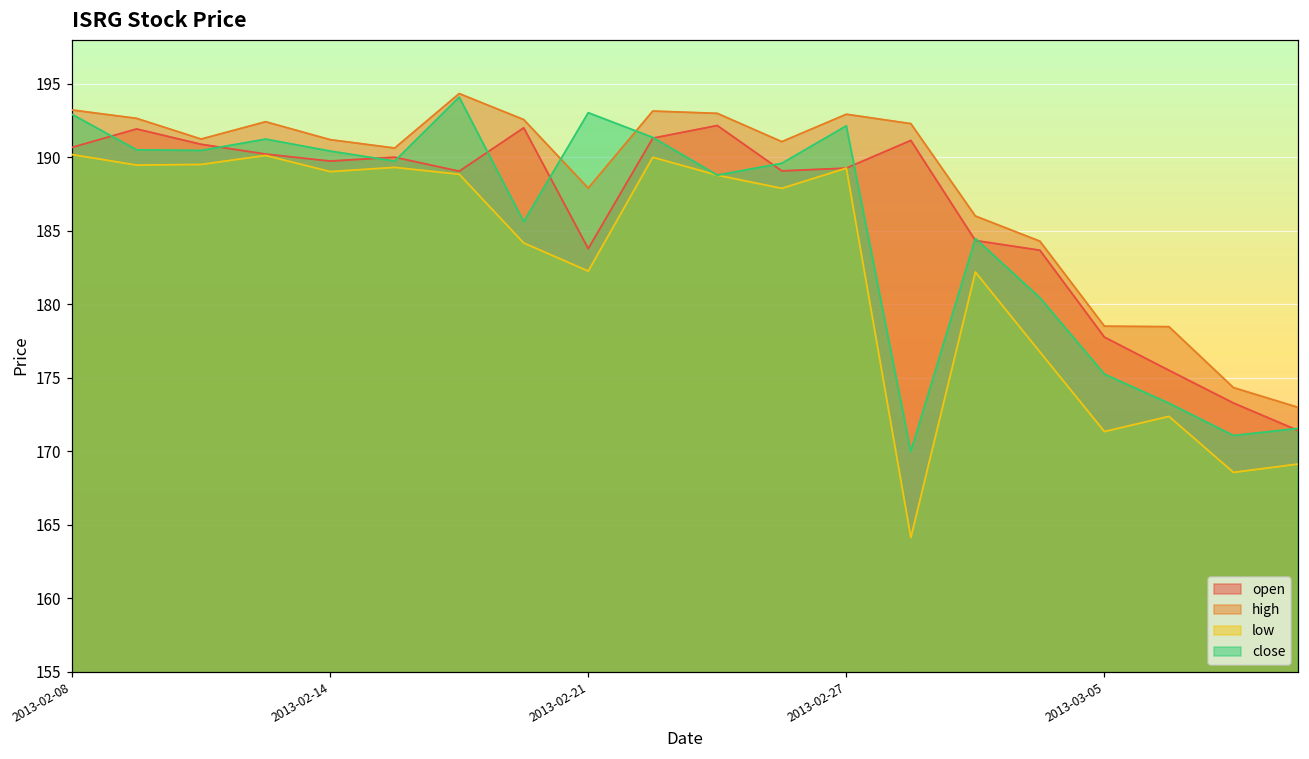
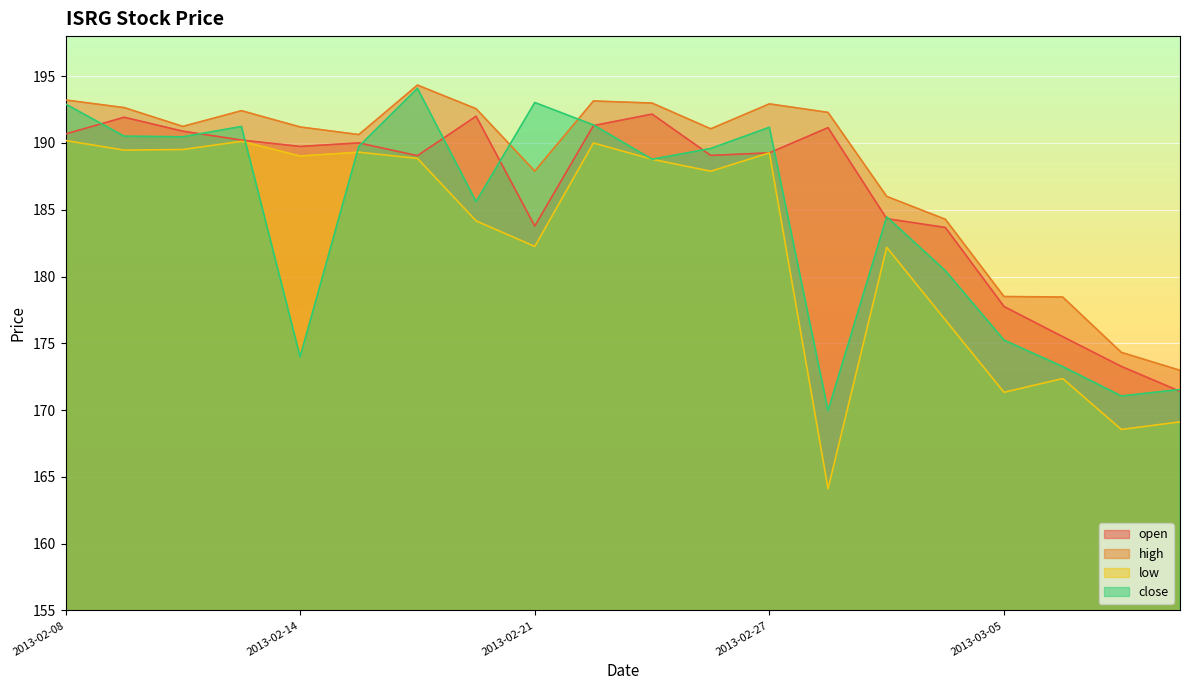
  {
    "close": {
      "2013-02-08": 192.9,
-     "2013-02-14": 190.4,
+     "2013-02-14": 174.0,
      "2013-02-21": 193.0,
-     "2013-02-27": 192.1,
+     "2013-02-27": 191.2,
      "2013-03-05": 175.2
    }
  }
